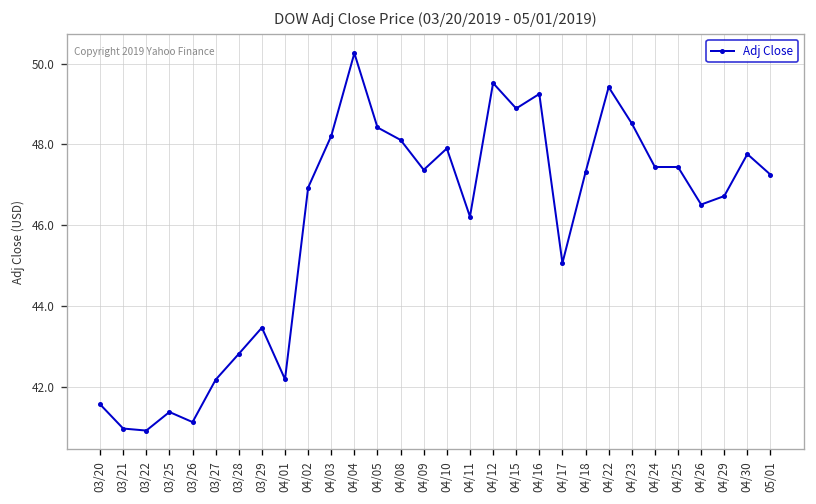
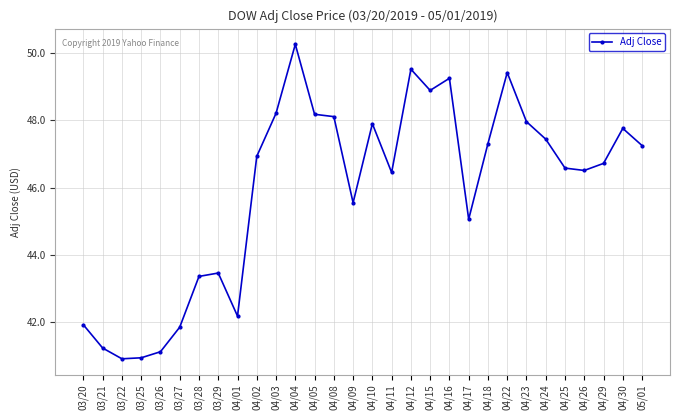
  {
-   "03/20": 41.6,
-   "03/21": 41.0,
+   "03/20": 41.9,
+   "03/21": 41.2,
    "03/22": 40.9,
-   "03/25": 41.4,
+   "03/25": 40.9,
    "03/26": 41.1,
-   "03/27": 42.2,
-   "03/28": 42.8,
+   "03/27": 41.9,
+   "03/28": 43.4,
    "03/29": 43.5,
    "04/01": 42.2,
    "04/02": 46.9,
    "04/03": 48.2,
    "04/04": 50.3,
-   "04/05": 48.4,
+   "04/05": 48.2,
    "04/08": 48.1,
-   "04/09": 47.4,
+   "04/09": 45.6,
    "04/10": 47.9,
-   "04/11": 46.2,
+   "04/11": 46.5,
    "04/12": 49.5,
    "04/15": 48.9,
    "04/16": 49.3,
    "04/17": 45.1,
    "04/18": 47.3,
    "04/22": 49.4,
-   "04/23": 48.5,
+   "04/23": 48.0,
    "04/24": 47.4,
-   "04/25": 47.4,
+   "04/25": 46.6,
    "04/26": 46.5,
    "04/29": 46.7,
    "04/30": 47.8,
    "05/01": 47.3
  }
